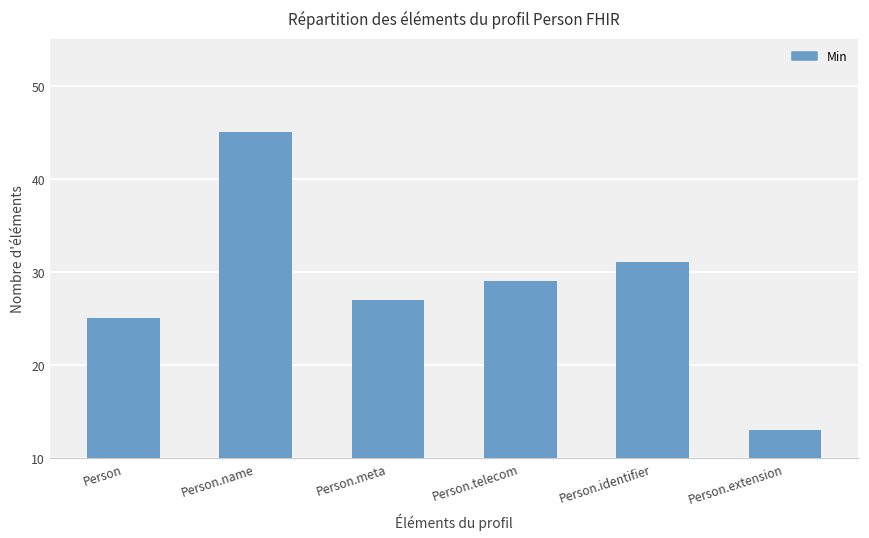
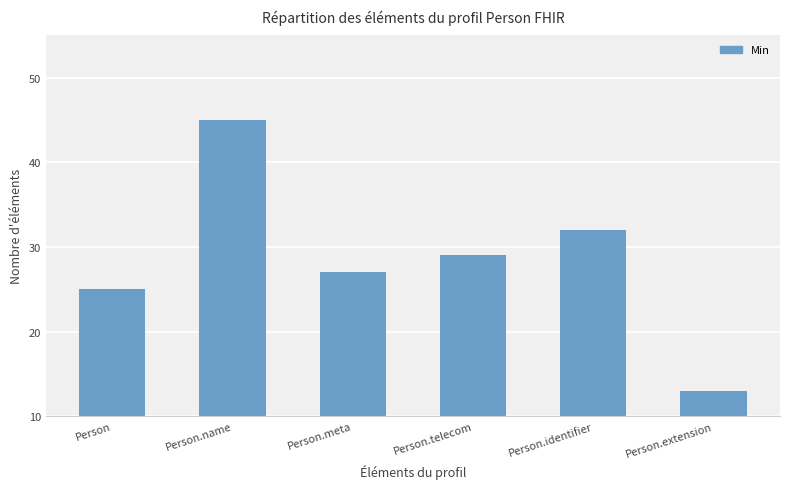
  {
    "Person": 25,
    "Person.name": 45,
    "Person.meta": 27,
    "Person.telecom": 29,
-   "Person.identifier": 31,
+   "Person.identifier": 32,
    "Person.extension": 13
  }
